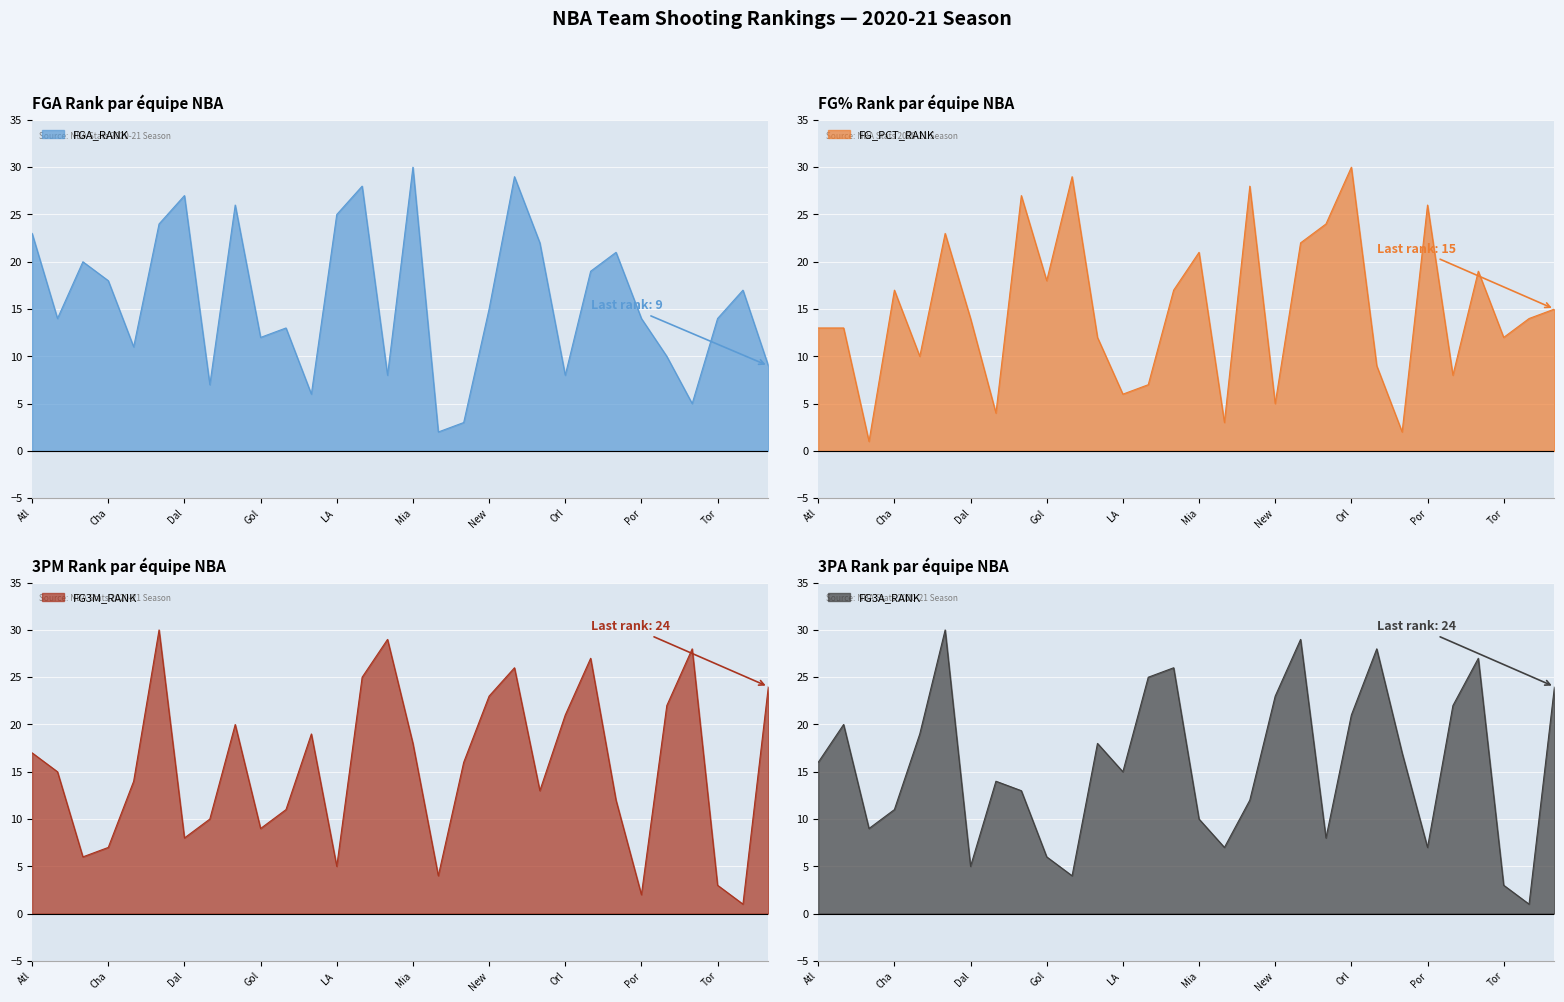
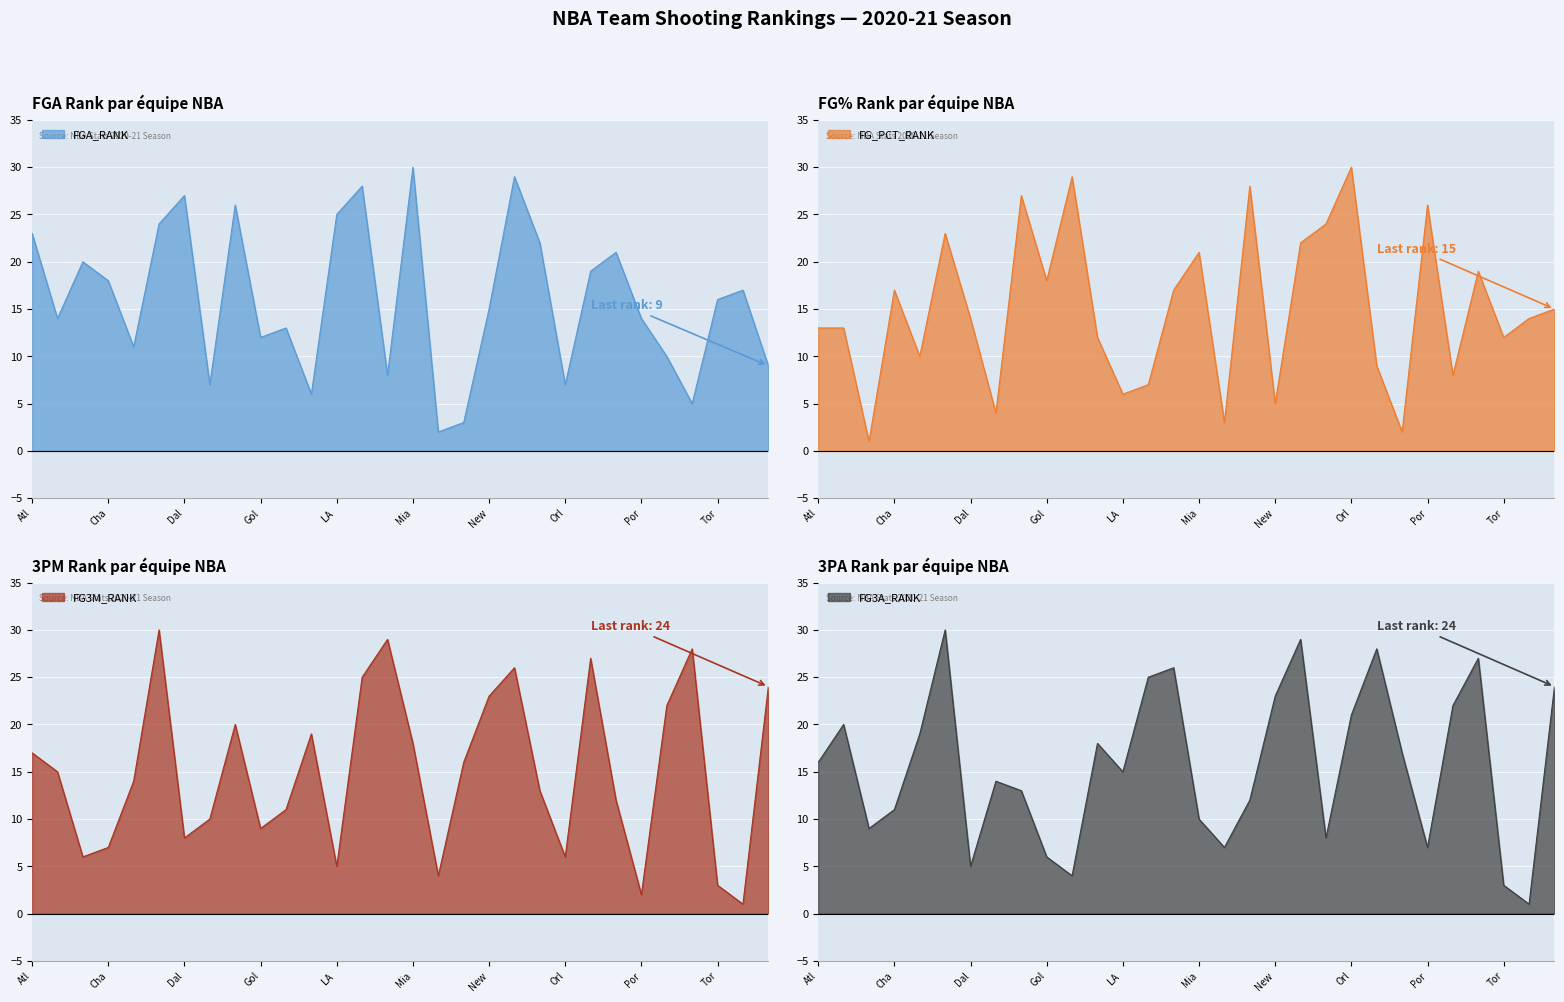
  {
    "FGA Rank par équipe NBA": {
      "Atl": 23,
      "Cha": 18,
      "Dal": 27,
      "Gol": 12,
      "LA": 25,
      "Mia": 30,
      "New": 15,
-     "Orl": 8,
+     "Orl": 7,
      "Por": 14,
-     "Tor": 14
+     "Tor": 16
    },
    "FG% Rank par équipe NBA": {
      "Atl": 13,
      "Cha": 17,
      "Dal": 14,
      "Gol": 18,
      "LA": 6,
      "Mia": 21,
      "New": 5,
      "Orl": 30,
      "Por": 26,
      "Tor": 12
    },
    "3PM Rank par équipe NBA": {
      "Atl": 17,
      "Cha": 7,
      "Dal": 8,
      "Gol": 9,
      "LA": 5,
      "Mia": 18,
      "New": 23,
-     "Orl": 21,
+     "Orl": 6,
      "Por": 2,
      "Tor": 3
    },
    "3PA Rank par équipe NBA": {
      "Atl": 16,
      "Cha": 11,
      "Dal": 5,
      "Gol": 6,
      "LA": 15,
      "Mia": 10,
      "New": 23,
      "Orl": 21,
      "Por": 7,
      "Tor": 3
    }
  }
